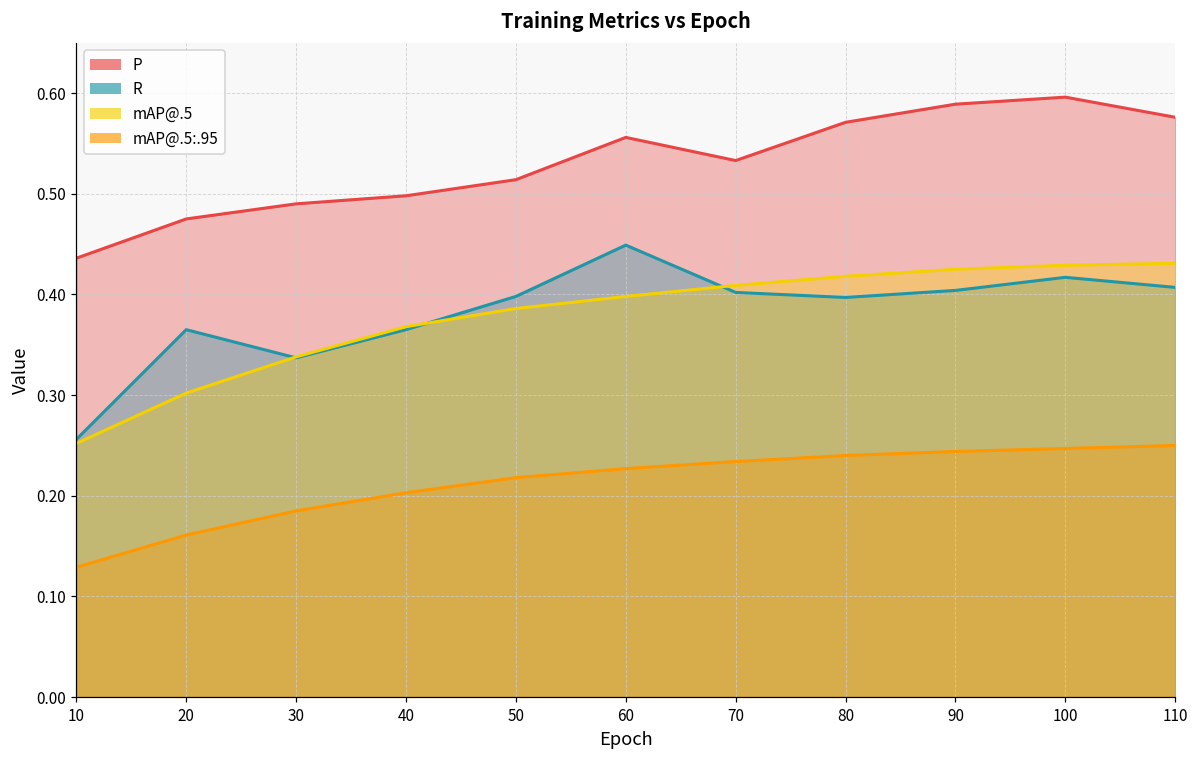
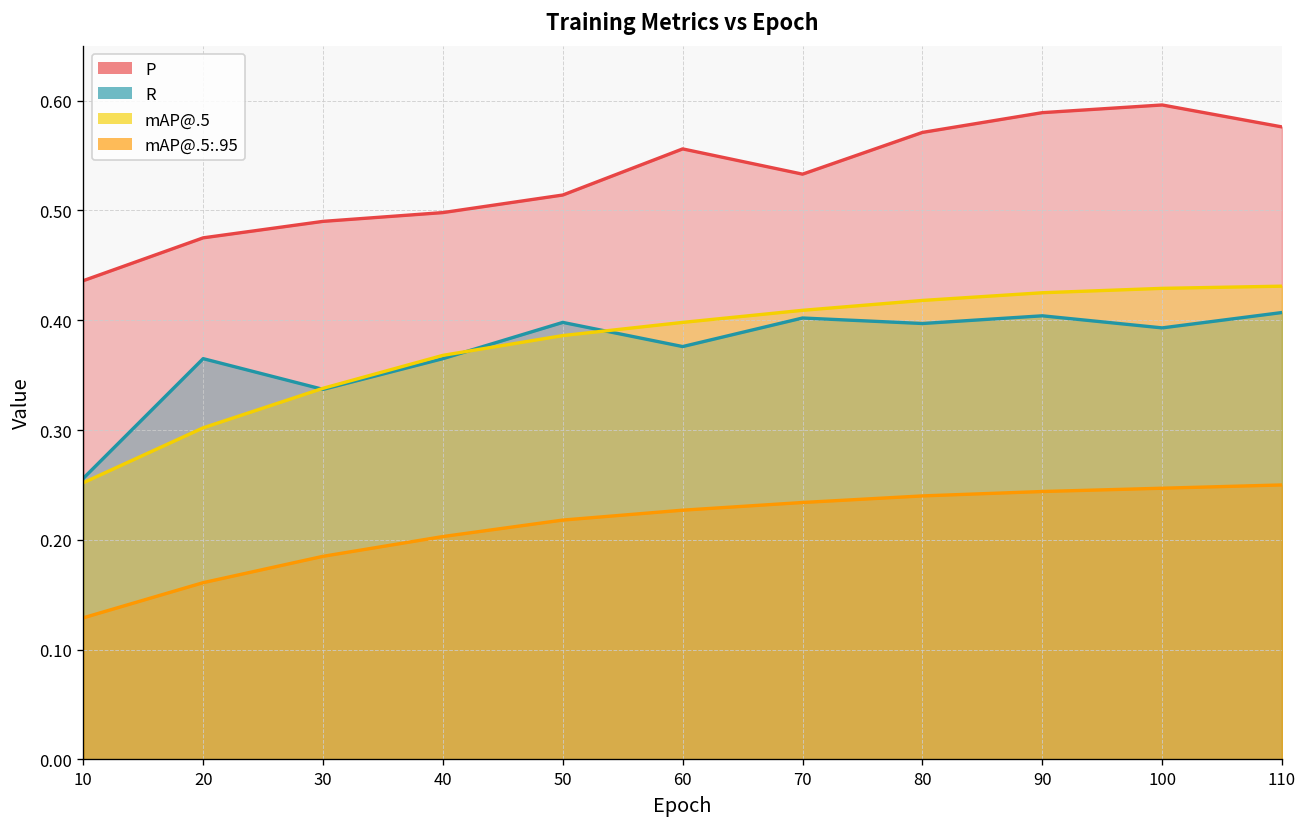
  {
    "R": {
      "10": 0.26,
      "20": 0.37,
      "40": 0.37,
      "50": 0.40,
-     "60": 0.45,
+     "60": 0.38,
      "70": 0.40,
      "80": 0.40,
      "90": 0.40,
-     "100": 0.42,
+     "100": 0.39,
      "110": 0.41
    }
  }
